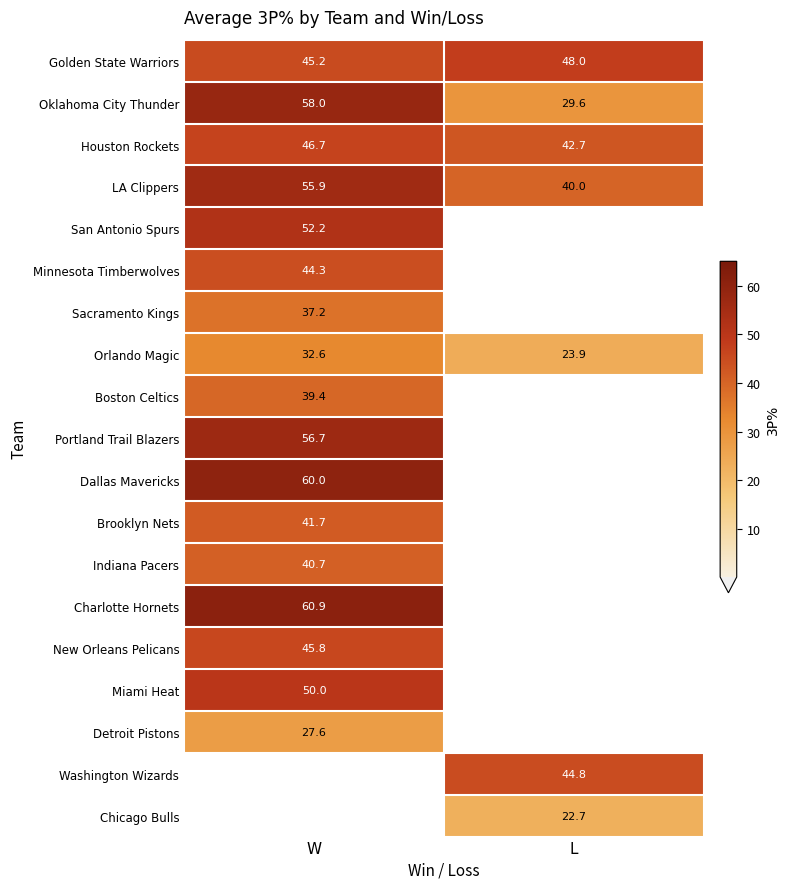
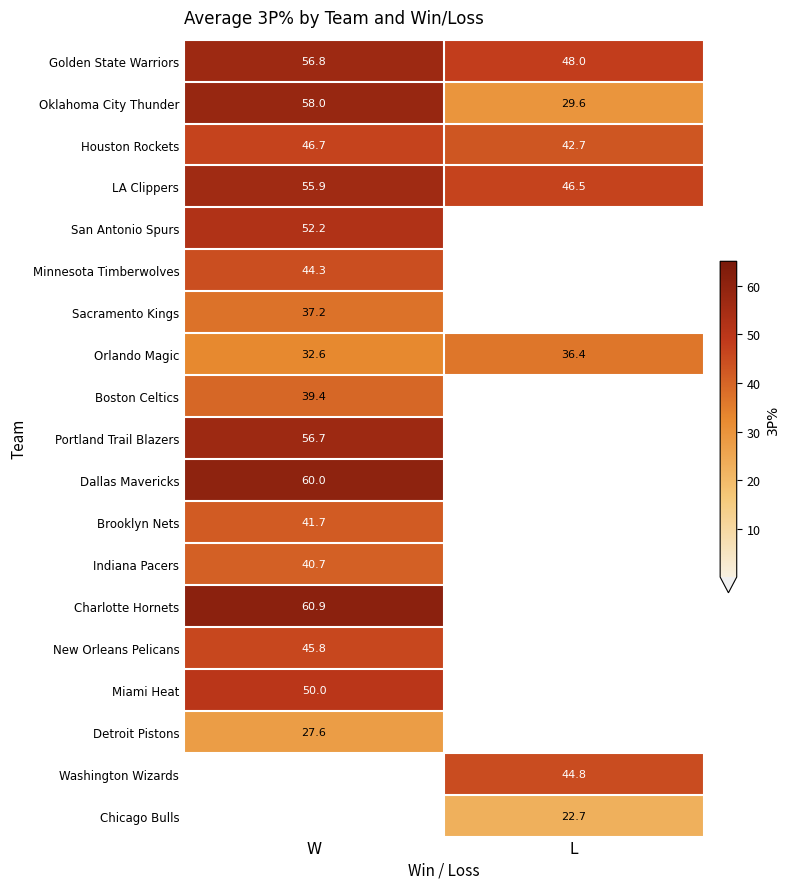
  {
    "Golden State Warriors": {
-     "W": 45.2,
+     "W": 56.8,
      "L": 48.0
    },
    "Oklahoma City Thunder": {
      "W": 58.0,
      "L": 29.6
    },
    "Houston Rockets": {
      "W": 46.7,
      "L": 42.7
    },
    "LA Clippers": {
      "W": 55.9,
-     "L": 40.0
+     "L": 46.5
    },
    "San Antonio Spurs": {
      "W": 52.2
    },
    "Minnesota Timberwolves": {
      "W": 44.3
    },
    "Sacramento Kings": {
      "W": 37.2
    },
    "Orlando Magic": {
      "W": 32.6,
-     "L": 23.9
+     "L": 36.4
    },
    "Boston Celtics": {
      "W": 39.4
    },
    "Portland Trail Blazers": {
      "W": 56.7
    },
    "Dallas Mavericks": {
      "W": 60.0
    },
    "Brooklyn Nets": {
      "W": 41.7
    },
    "Indiana Pacers": {
      "W": 40.7
    },
    "Charlotte Hornets": {
      "W": 60.9
    },
    "New Orleans Pelicans": {
      "W": 45.8
    },
    "Miami Heat": {
      "W": 50.0
    },
    "Detroit Pistons": {
      "W": 27.6
    },
    "Washington Wizards": {
      "L": 44.8
    },
    "Chicago Bulls": {
      "L": 22.7
    }
  }
